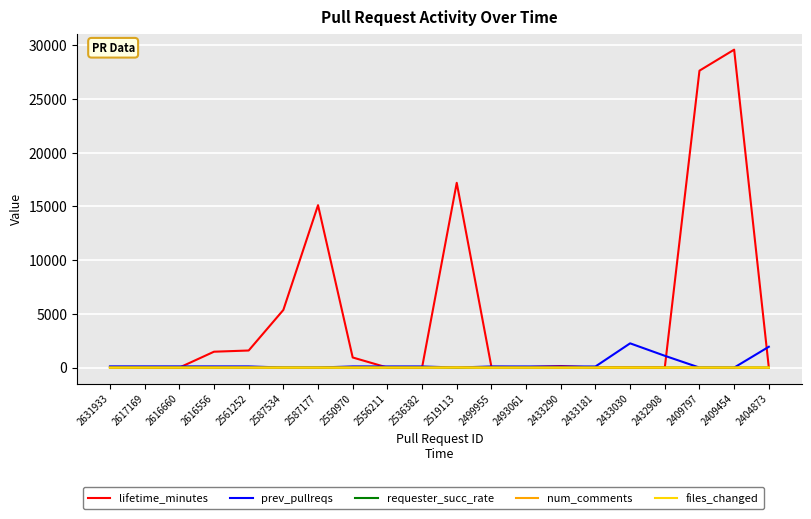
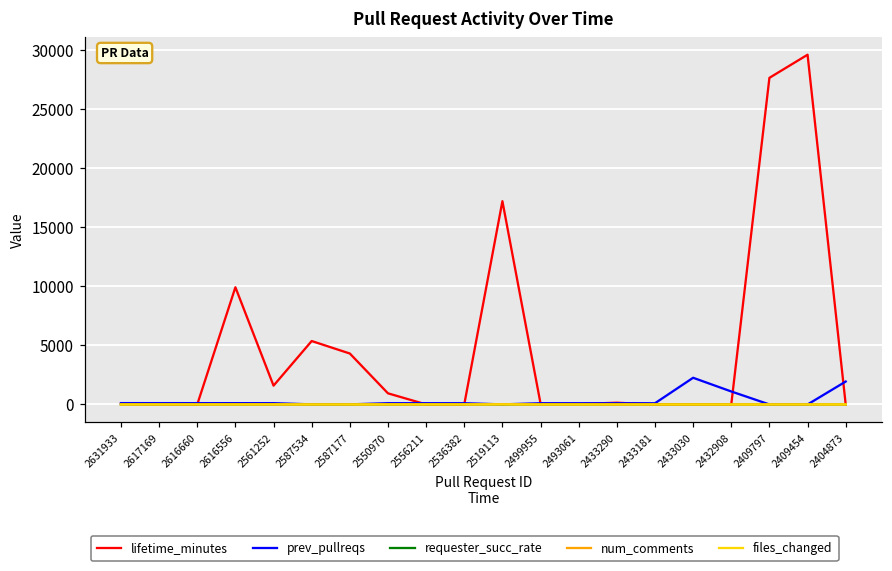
  {
    "lifetime_minutes": {
-     "2616556": 1500,
+     "2616556": 9900,
      "2561252": 1600,
      "2587534": 5400,
-     "2587177": 15100,
+     "2587177": 4300,
      "2550970": 900,
      "2519113": 17200,
      "2409797": 27600,
      "2409454": 29600
    },
    "prev_pullreqs": {
      "2433030": 2300,
      "2432908": 1100,
      "2404873": 1900
    }
  }
